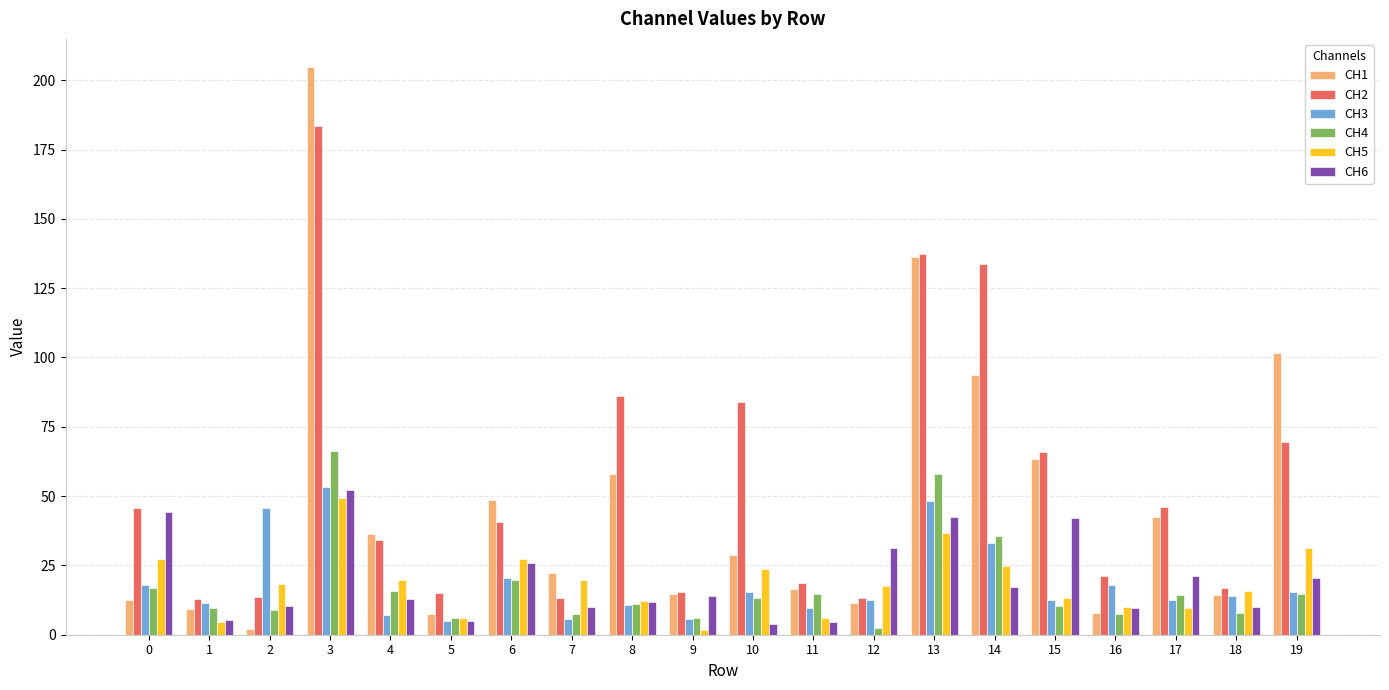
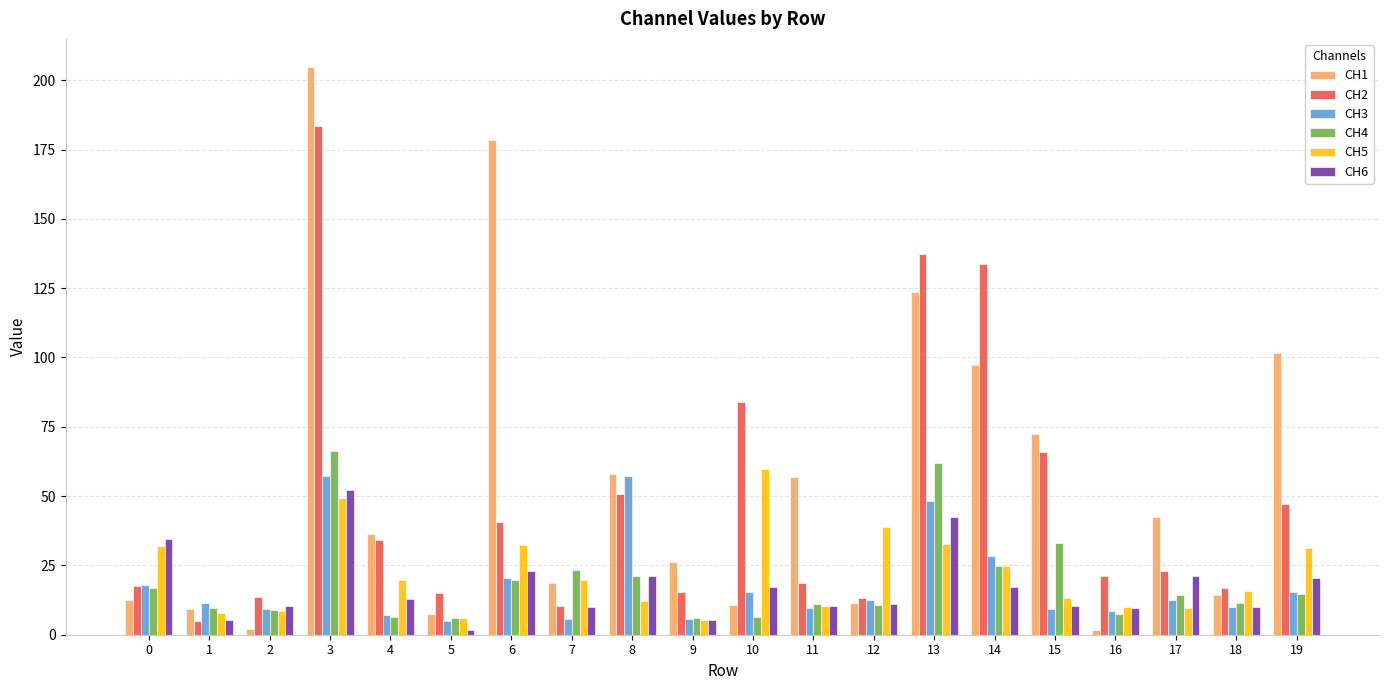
  {
    "CH1": {
      "0": 12,
      "1": 9,
      "2": 2,
      "3": 205,
      "4": 36,
      "5": 7,
-     "6": 49,
-     "7": 22,
+     "6": 178,
+     "7": 19,
      "8": 58,
-     "9": 15,
-     "10": 29,
-     "11": 17,
+     "9": 26,
+     "10": 11,
+     "11": 57,
      "12": 11,
-     "13": 136,
-     "14": 94,
-     "15": 63,
-     "16": 8,
+     "13": 124,
+     "14": 97,
+     "15": 73,
+     "16": 2,
      "17": 43,
      "18": 14,
      "19": 102
    },
    "CH2": {
-     "0": 46,
-     "1": 13,
+     "0": 17,
+     "1": 5,
      "2": 14,
      "3": 183,
      "4": 34,
      "5": 15,
      "6": 41,
-     "7": 13,
-     "8": 86,
+     "7": 10,
+     "8": 51,
      "9": 16,
      "10": 84,
      "11": 18,
      "12": 13,
      "13": 137,
      "14": 134,
      "15": 66,
      "16": 21,
-     "17": 46,
+     "17": 23,
      "18": 17,
-     "19": 70
+     "19": 47
    },
    "CH3": {
      "0": 18,
      "1": 11,
-     "2": 46,
-     "3": 53,
+     "2": 9,
+     "3": 57,
      "4": 7,
      "5": 5,
      "6": 20,
      "7": 6,
-     "8": 11,
+     "8": 57,
      "9": 6,
      "10": 16,
      "11": 10,
      "12": 12,
      "13": 48,
-     "14": 33,
-     "15": 12,
-     "16": 18,
+     "14": 28,
+     "15": 9,
+     "16": 8,
      "17": 13,
-     "18": 14,
+     "18": 10,
      "19": 16
    },
    "CH4": {
      "0": 17,
      "1": 10,
      "2": 9,
      "3": 66,
-     "4": 16,
+     "4": 6,
      "5": 6,
      "6": 20,
-     "7": 8,
-     "8": 11,
+     "7": 23,
+     "8": 21,
      "9": 6,
-     "10": 13,
-     "11": 15,
-     "12": 2,
-     "13": 58,
-     "14": 36,
-     "15": 10,
+     "10": 7,
+     "11": 11,
+     "12": 11,
+     "13": 62,
+     "14": 25,
+     "15": 33,
      "16": 7,
      "17": 14,
-     "18": 8,
+     "18": 11,
      "19": 15
    },
    "CH5": {
-     "0": 27,
-     "1": 5,
-     "2": 18,
+     "0": 32,
+     "1": 8,
+     "2": 9,
      "3": 49,
      "4": 20,
      "5": 6,
-     "6": 27,
+     "6": 32,
      "7": 20,
      "8": 12,
-     "9": 2,
-     "10": 24,
-     "11": 6,
-     "12": 18,
-     "13": 37,
+     "9": 5,
+     "10": 60,
+     "11": 10,
+     "12": 39,
+     "13": 33,
      "14": 25,
      "15": 13,
      "16": 10,
      "17": 10,
      "18": 16,
      "19": 31
    },
    "CH6": {
-     "0": 44,
+     "0": 34,
      "1": 5,
      "2": 10,
      "3": 52,
      "4": 13,
-     "5": 5,
-     "6": 26,
+     "5": 2,
+     "6": 23,
      "7": 10,
-     "8": 12,
-     "9": 14,
-     "10": 4,
-     "11": 5,
-     "12": 31,
+     "8": 21,
+     "9": 5,
+     "10": 17,
+     "11": 10,
+     "12": 11,
      "13": 42,
      "14": 17,
-     "15": 42,
+     "15": 10,
      "16": 10,
      "17": 21,
      "18": 10,
      "19": 21
    }
  }
